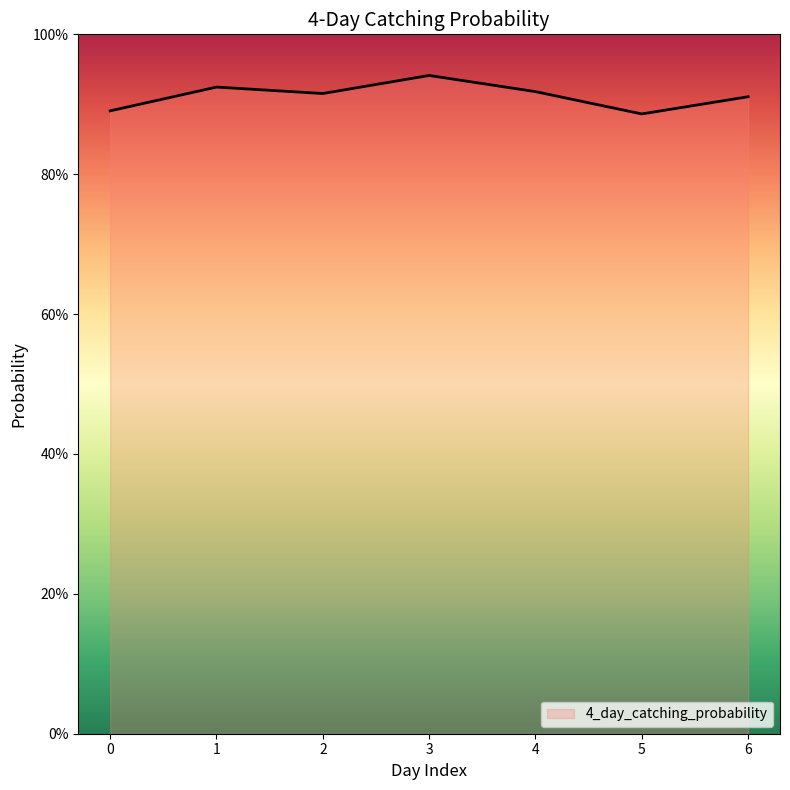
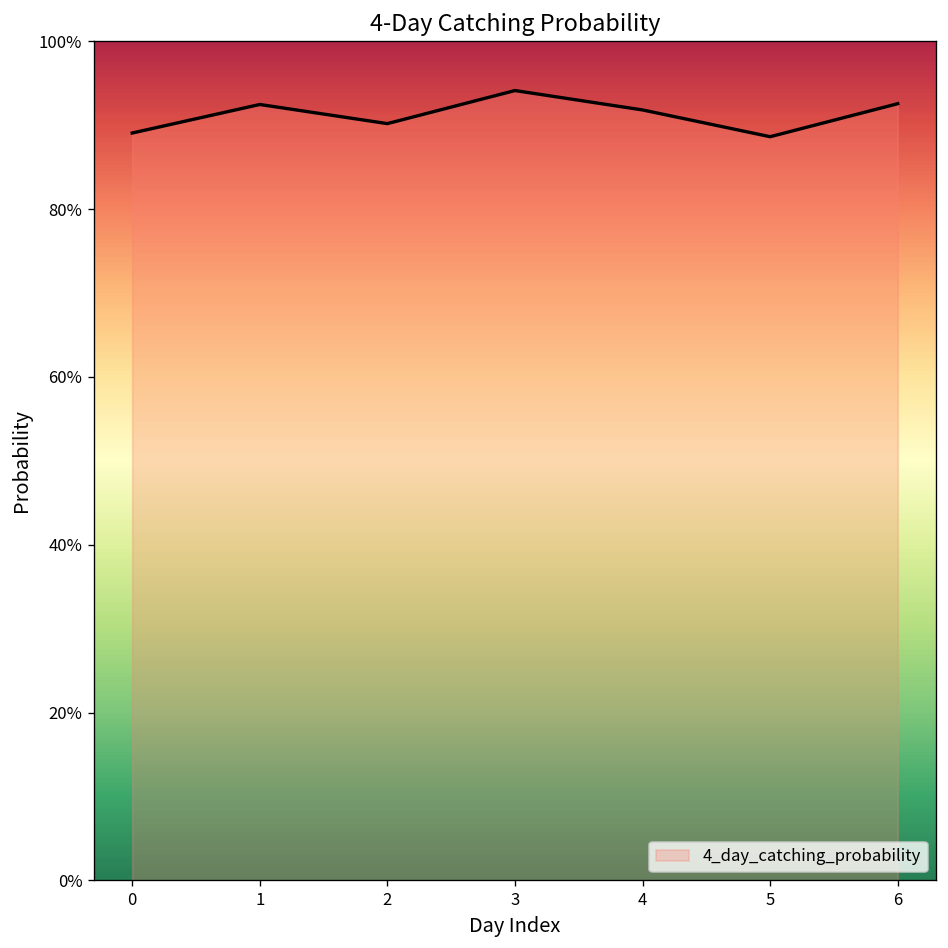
  {
    "0": "89%",
    "1": "92%",
-   "2": "92%",
+   "2": "90%",
    "3": "94%",
    "4": "92%",
    "5": "89%",
-   "6": "91%"
+   "6": "93%"
  }
